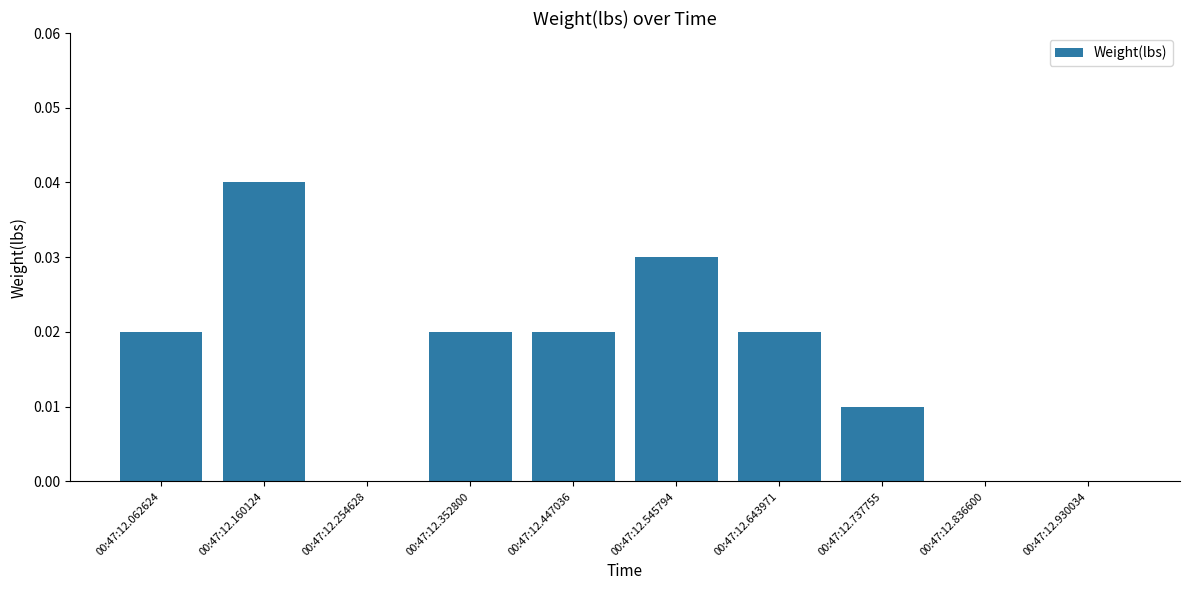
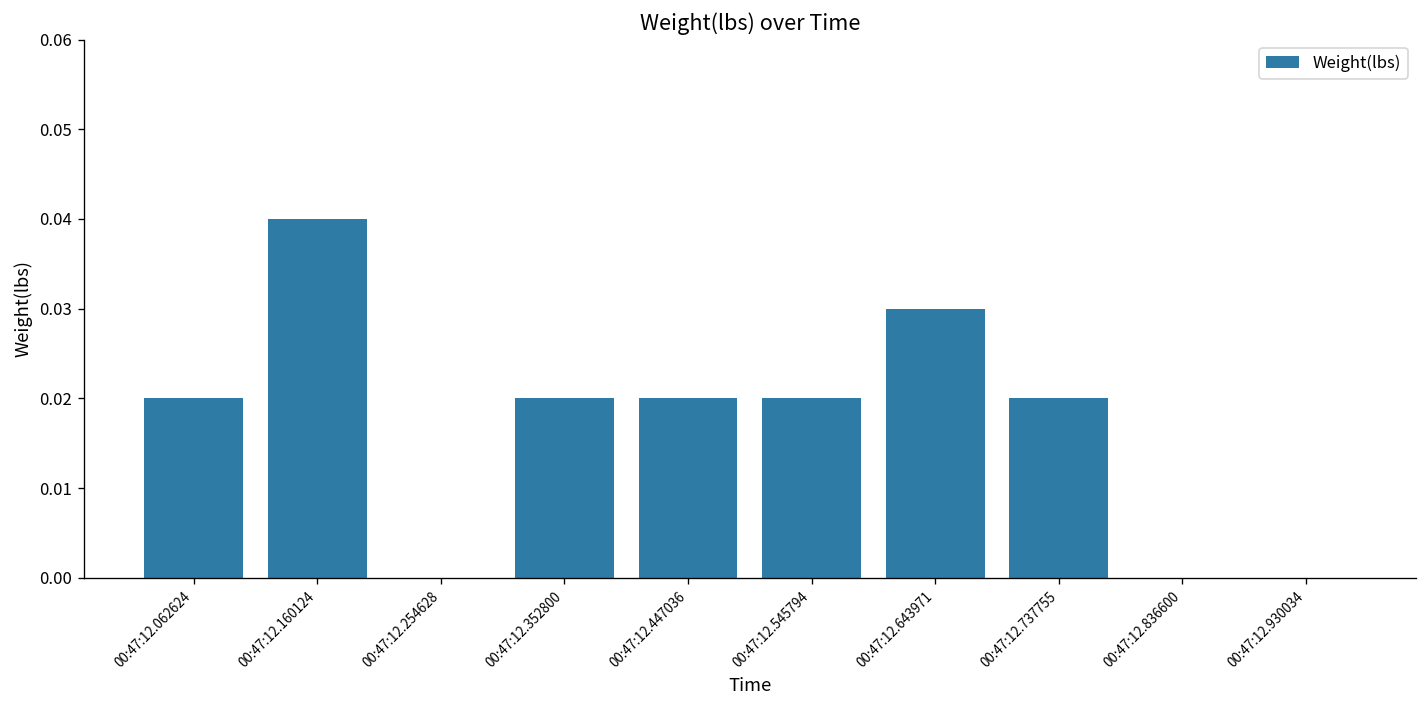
  {
    "00:47:12.062624": 0.02,
    "00:47:12.160124": 0.04,
    "00:47:12.254628": 0.00,
    "00:47:12.352800": 0.02,
    "00:47:12.447036": 0.02,
-   "00:47:12.545794": 0.03,
-   "00:47:12.643971": 0.02,
-   "00:47:12.737755": 0.01,
+   "00:47:12.545794": 0.02,
+   "00:47:12.643971": 0.03,
+   "00:47:12.737755": 0.02,
    "00:47:12.836600": 0.00,
    "00:47:12.930034": 0.00
  }
